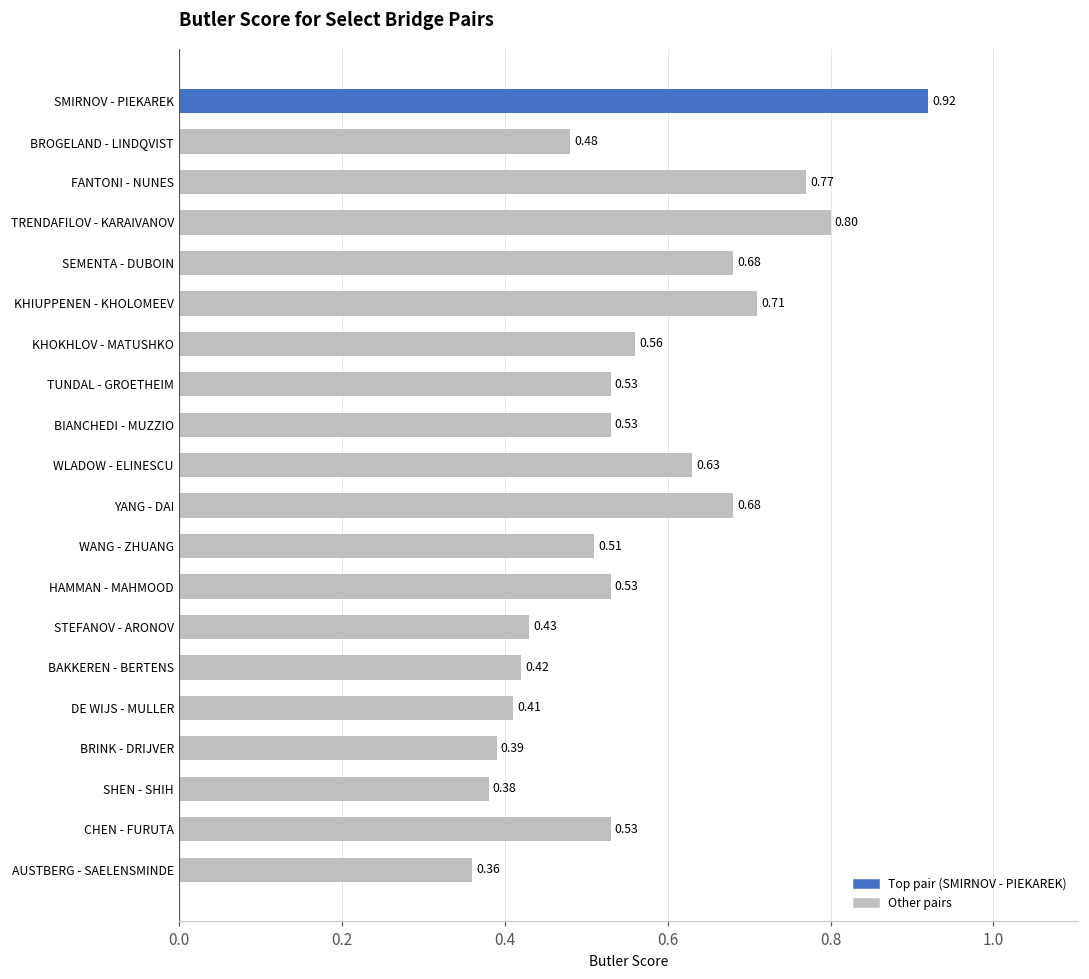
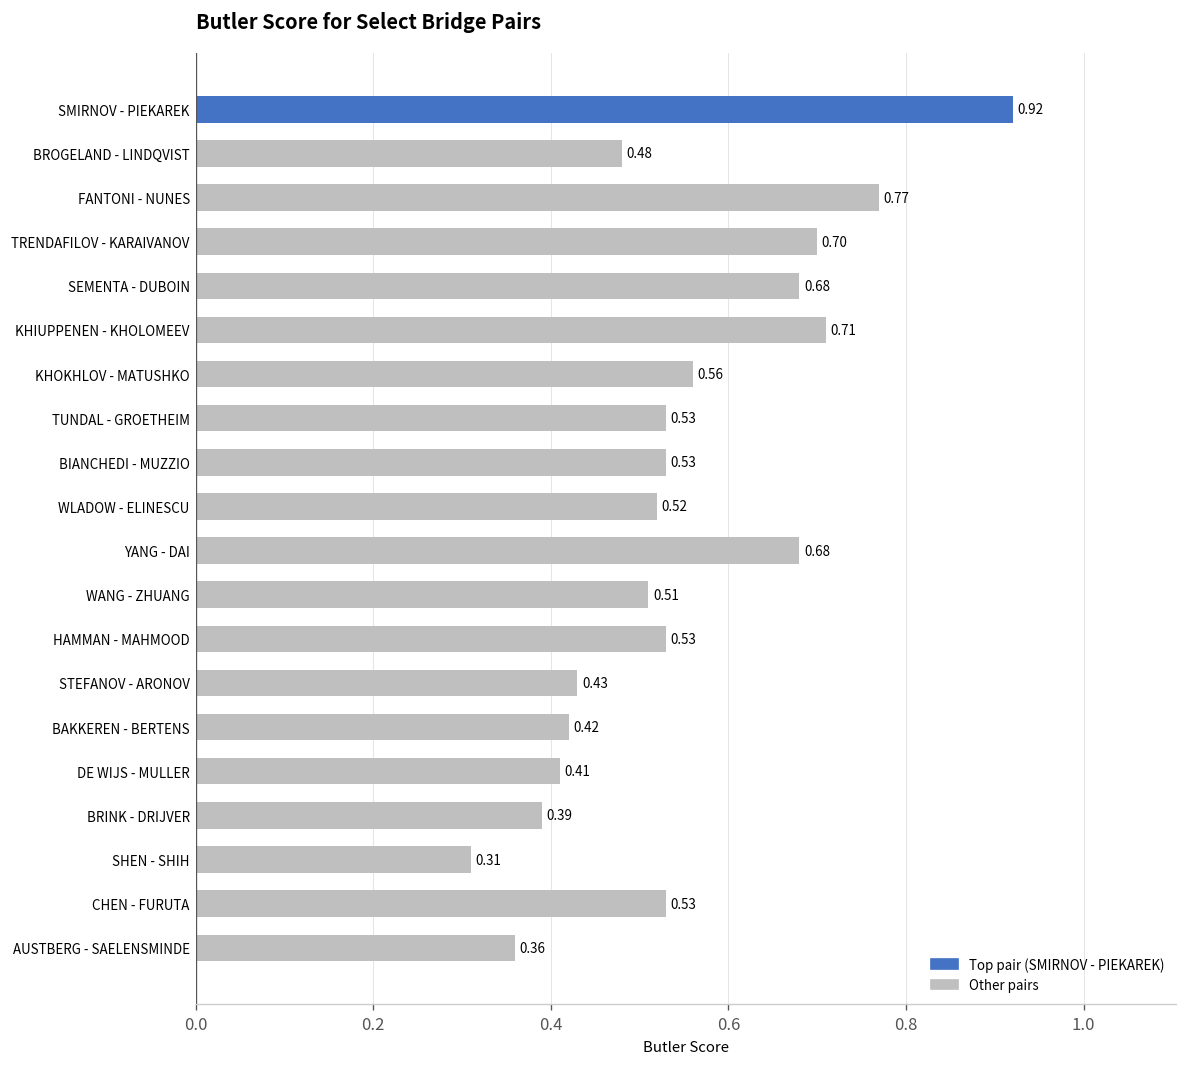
  {
    "SMIRNOV - PIEKAREK": 0.92,
    "BROGELAND - LINDQVIST": 0.48,
    "FANTONI - NUNES": 0.77,
-   "TRENDAFILOV - KARAIVANOV": 0.80,
+   "TRENDAFILOV - KARAIVANOV": 0.70,
    "SEMENTA - DUBOIN": 0.68,
    "KHIUPPENEN - KHOLOMEEV": 0.71,
    "KHOKHLOV - MATUSHKO": 0.56,
    "TUNDAL - GROETHEIM": 0.53,
    "BIANCHEDI - MUZZIO": 0.53,
-   "WLADOW - ELINESCU": 0.63,
+   "WLADOW - ELINESCU": 0.52,
    "YANG - DAI": 0.68,
    "WANG - ZHUANG": 0.51,
    "HAMMAN - MAHMOOD": 0.53,
    "STEFANOV - ARONOV": 0.43,
    "BAKKEREN - BERTENS": 0.42,
    "DE WIJS - MULLER": 0.41,
    "BRINK - DRIJVER": 0.39,
-   "SHEN - SHIH": 0.38,
+   "SHEN - SHIH": 0.31,
    "CHEN - FURUTA": 0.53,
    "AUSTBERG - SAELENSMINDE": 0.36
  }
